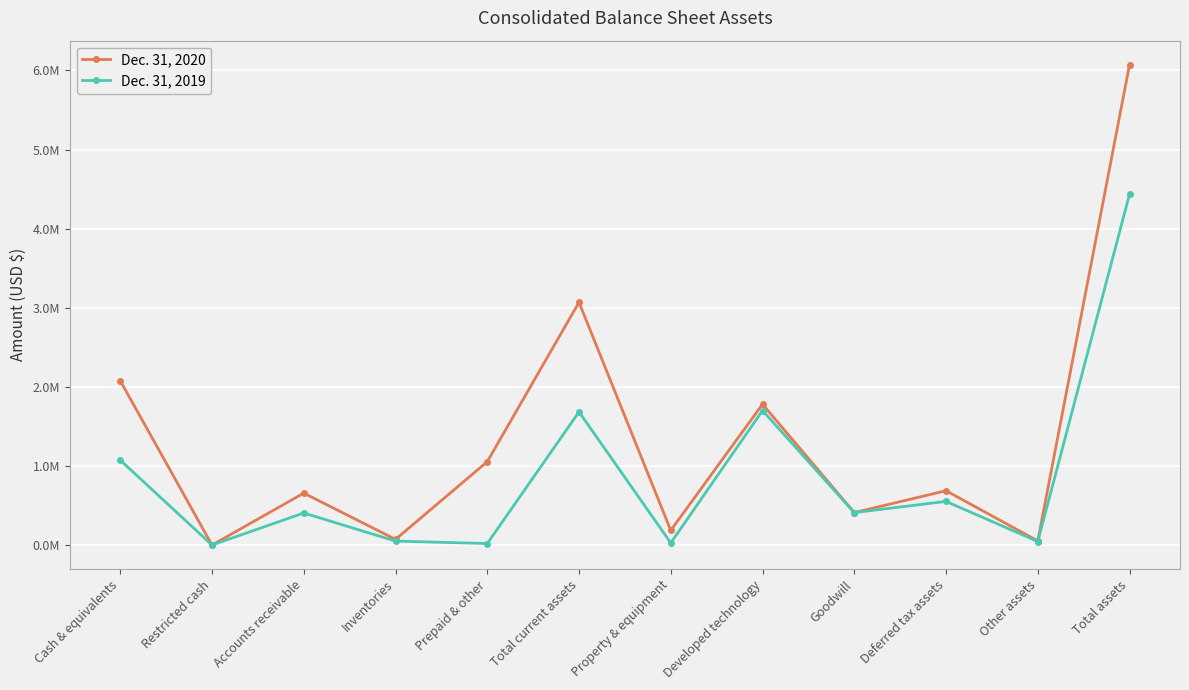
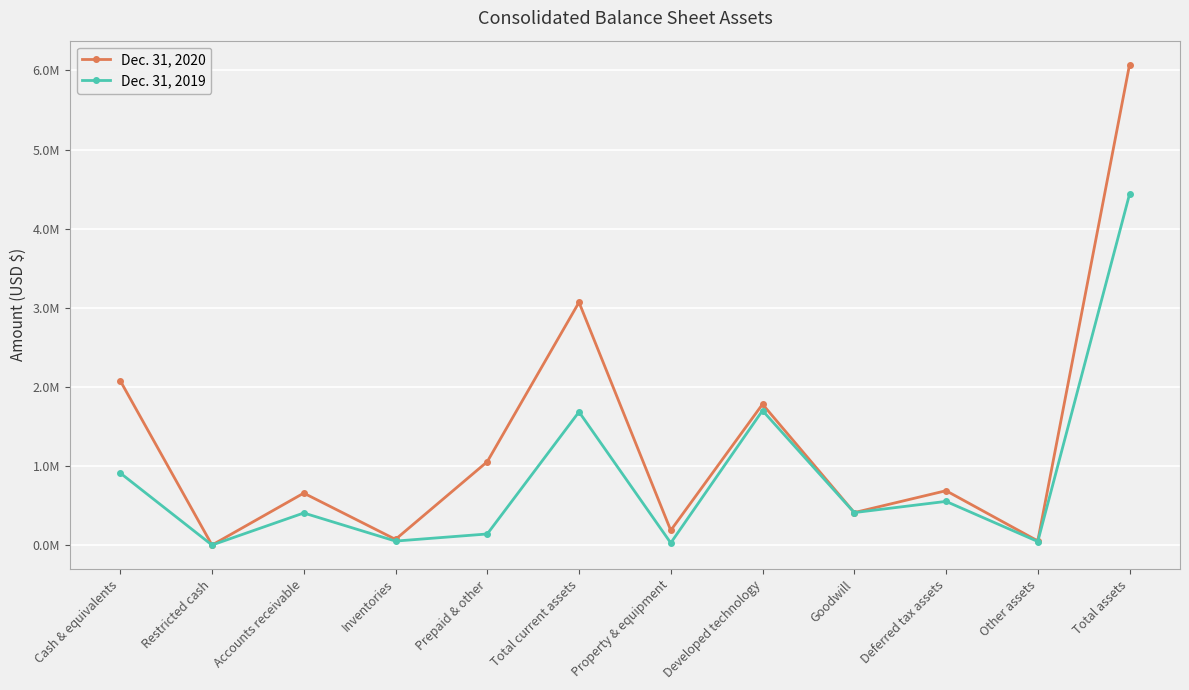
  {
    "Dec. 31, 2020": {
      "Cash & equivalents": 2100000,
      "Accounts receivable": 700000,
      "Prepaid & other": 1100000,
      "Total current assets": 3100000,
      "Property & equipment": 200000,
      "Developed technology": 1800000,
      "Deferred tax assets": 700000,
      "Total assets": 6100000
    },
    "Dec. 31, 2019": {
-     "Cash & equivalents": 1100000,
+     "Cash & equivalents": 900000,
      "Accounts receivable": 400000,
-     "Prepaid & other": 0,
+     "Prepaid & other": 100000,
      "Total current assets": 1700000,
      "Property & equipment": 0,
      "Developed technology": 1700000,
      "Deferred tax assets": 600000,
      "Total assets": 4400000
    }
  }
